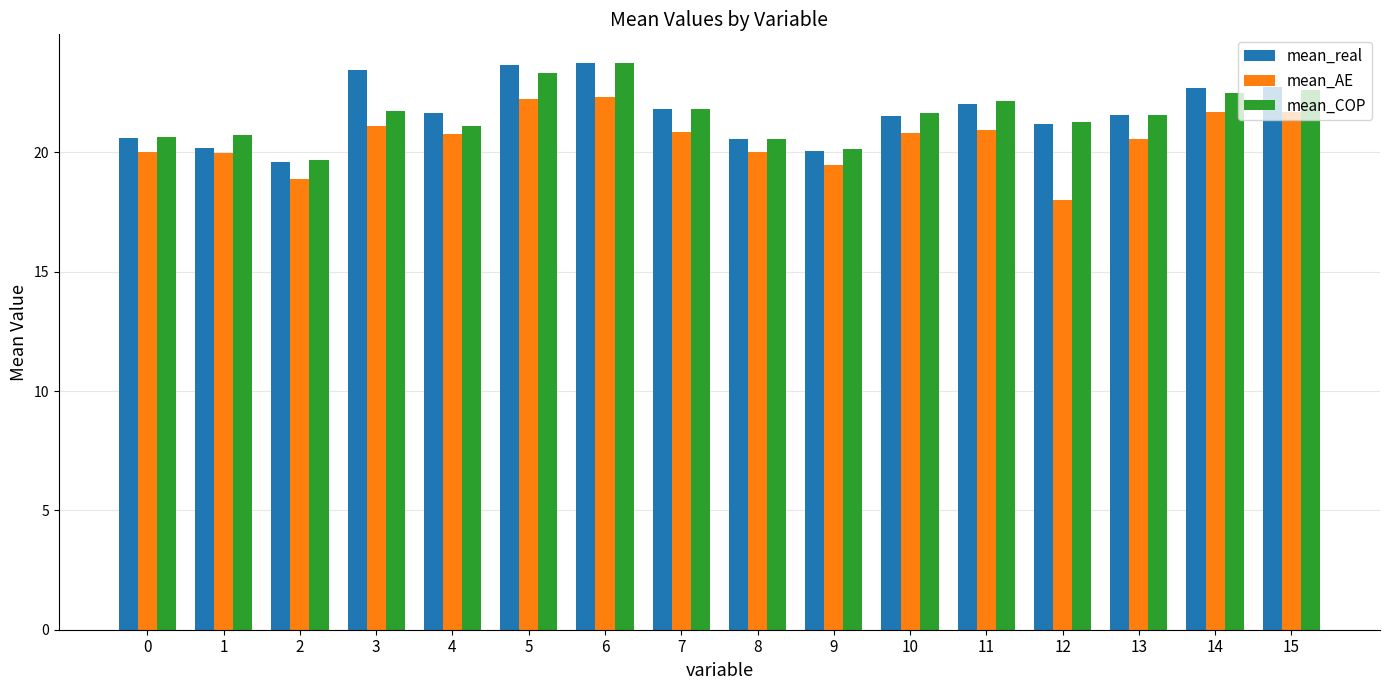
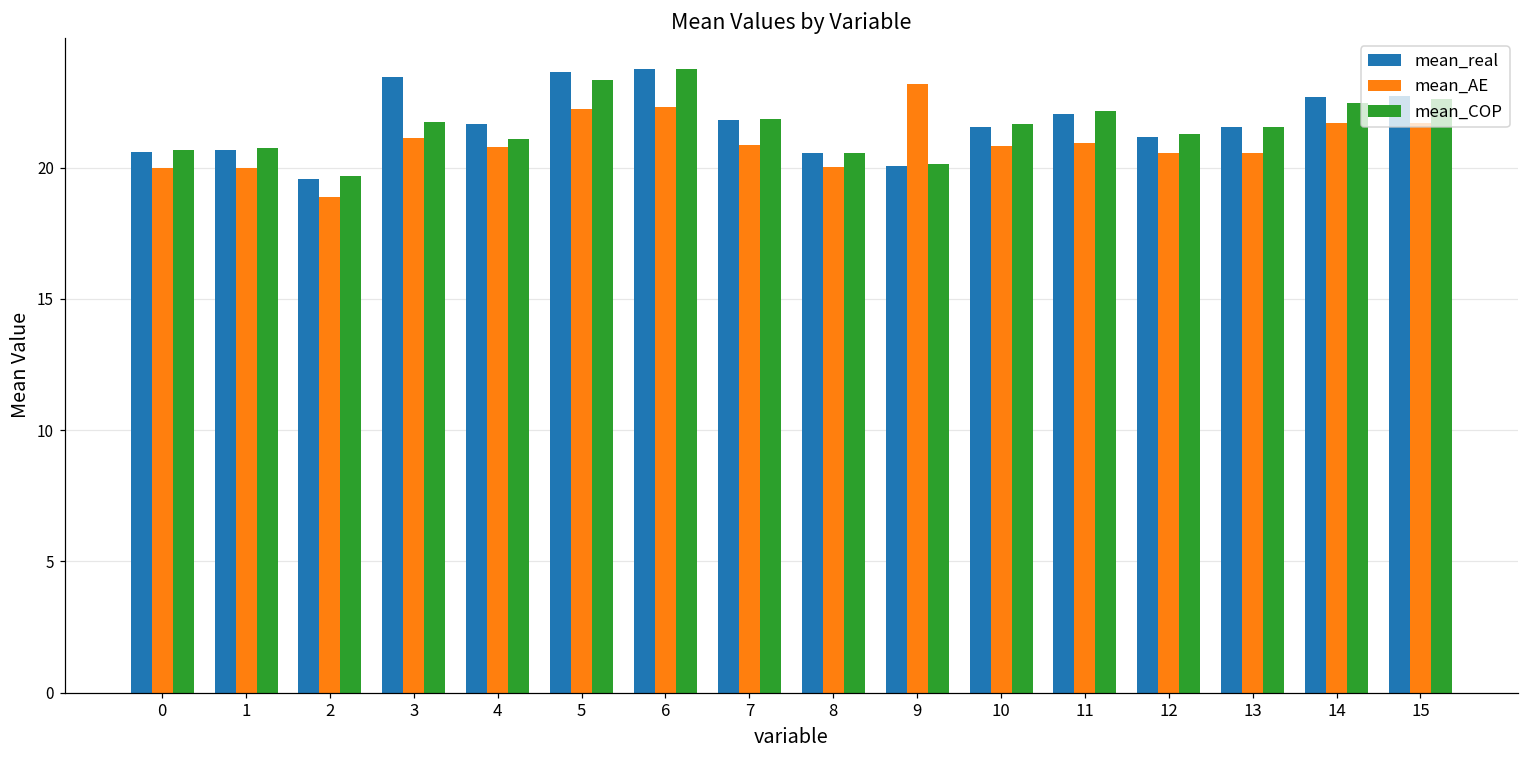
  {
    "mean_real": {
      "0": 20.6,
-     "1": 20.2,
+     "1": 20.7,
      "2": 19.6,
      "3": 23.5,
      "4": 21.6,
      "5": 23.6,
      "6": 23.8,
      "7": 21.8,
      "8": 20.6,
      "9": 20.1,
      "10": 21.5,
      "11": 22.0,
      "12": 21.2,
      "13": 21.6,
      "14": 22.7
    },
    "mean_AE": {
      "0": 20.0,
      "1": 20.0,
      "2": 18.9,
      "3": 21.1,
      "4": 20.8,
      "5": 22.2,
      "6": 22.3,
      "7": 20.9,
      "8": 20.0,
-     "9": 19.5,
+     "9": 23.2,
      "10": 20.8,
      "11": 20.9,
-     "12": 18.0,
+     "12": 20.6,
      "13": 20.6,
      "14": 21.7
    },
    "mean_COP": {
      "0": 20.7,
      "1": 20.8,
      "2": 19.7,
      "3": 21.8,
      "4": 21.1,
      "5": 23.3,
      "6": 23.8,
      "7": 21.8,
      "8": 20.6,
      "9": 20.1,
      "10": 21.7,
      "11": 22.2,
      "12": 21.3,
      "13": 21.6,
      "14": 22.5
    }
  }
